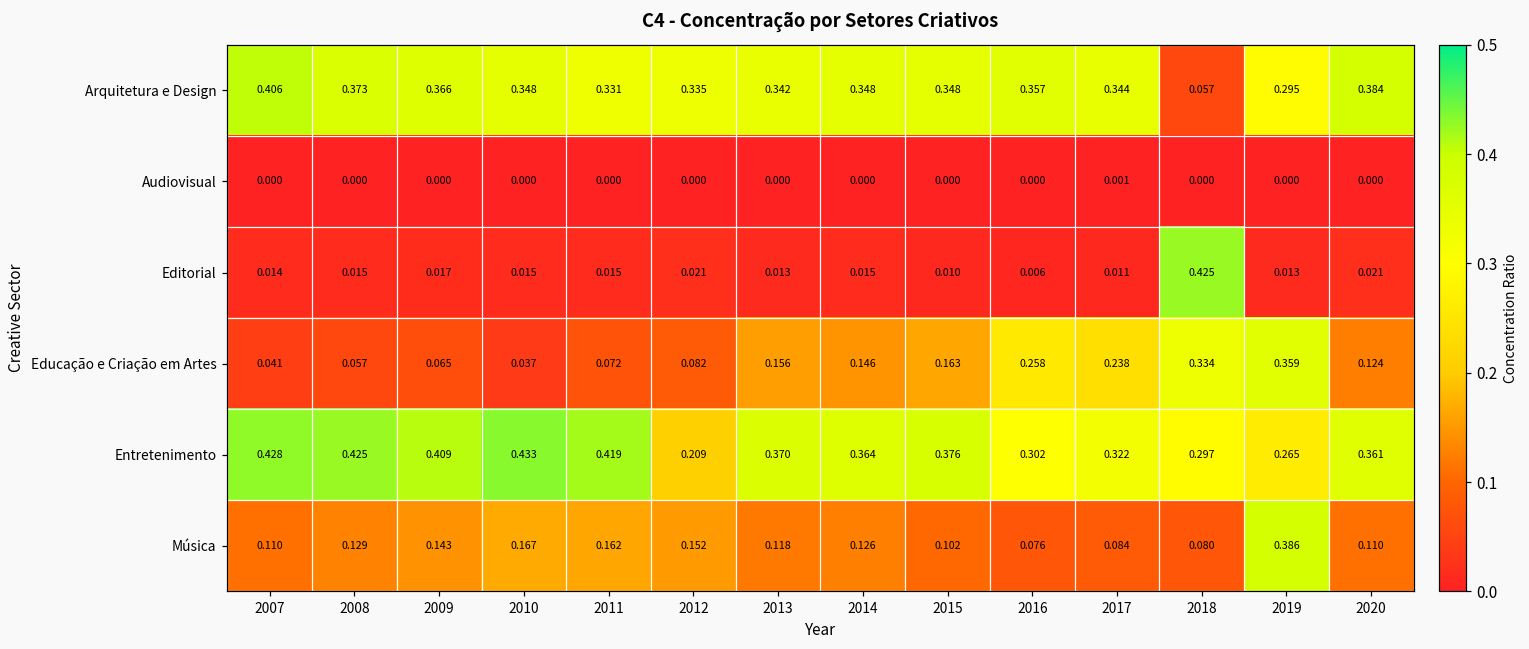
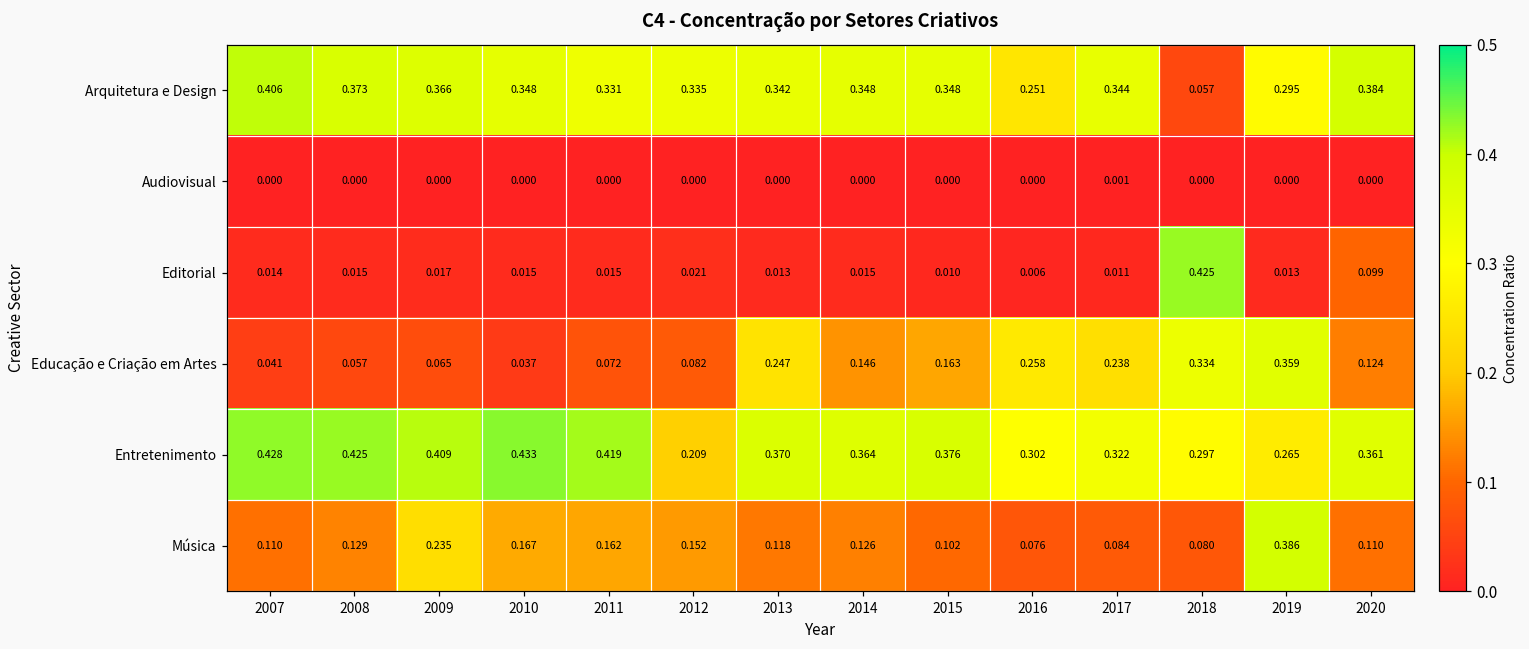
  {
    "Arquitetura e Design": {
      "2007": 0.406,
      "2008": 0.373,
      "2009": 0.366,
      "2010": 0.348,
      "2011": 0.331,
      "2012": 0.335,
      "2013": 0.342,
      "2014": 0.348,
      "2015": 0.348,
-     "2016": 0.357,
+     "2016": 0.251,
      "2017": 0.344,
      "2018": 0.057,
      "2019": 0.295,
      "2020": 0.384
    },
    "Audiovisual": {
      "2007": 0.000,
      "2008": 0.000,
      "2009": 0.000,
      "2010": 0.000,
      "2011": 0.000,
      "2012": 0.000,
      "2013": 0.000,
      "2014": 0.000,
      "2015": 0.000,
      "2016": 0.000,
      "2017": 0.001,
      "2018": 0.000,
      "2019": 0.000,
      "2020": 0.000
    },
    "Editorial": {
      "2007": 0.014,
      "2008": 0.015,
      "2009": 0.017,
      "2010": 0.015,
      "2011": 0.015,
      "2012": 0.021,
      "2013": 0.013,
      "2014": 0.015,
      "2015": 0.010,
      "2016": 0.006,
      "2017": 0.011,
      "2018": 0.425,
      "2019": 0.013,
-     "2020": 0.021
+     "2020": 0.099
    },
    "Educação e Criação em Artes": {
      "2007": 0.041,
      "2008": 0.057,
      "2009": 0.065,
      "2010": 0.037,
      "2011": 0.072,
      "2012": 0.082,
-     "2013": 0.156,
+     "2013": 0.247,
      "2014": 0.146,
      "2015": 0.163,
      "2016": 0.258,
      "2017": 0.238,
      "2018": 0.334,
      "2019": 0.359,
      "2020": 0.124
    },
    "Entretenimento": {
      "2007": 0.428,
      "2008": 0.425,
      "2009": 0.409,
      "2010": 0.433,
      "2011": 0.419,
      "2012": 0.209,
      "2013": 0.370,
      "2014": 0.364,
      "2015": 0.376,
      "2016": 0.302,
      "2017": 0.322,
      "2018": 0.297,
      "2019": 0.265,
      "2020": 0.361
    },
    "Música": {
      "2007": 0.110,
      "2008": 0.129,
-     "2009": 0.143,
+     "2009": 0.235,
      "2010": 0.167,
      "2011": 0.162,
      "2012": 0.152,
      "2013": 0.118,
      "2014": 0.126,
      "2015": 0.102,
      "2016": 0.076,
      "2017": 0.084,
      "2018": 0.080,
      "2019": 0.386,
      "2020": 0.110
    }
  }
